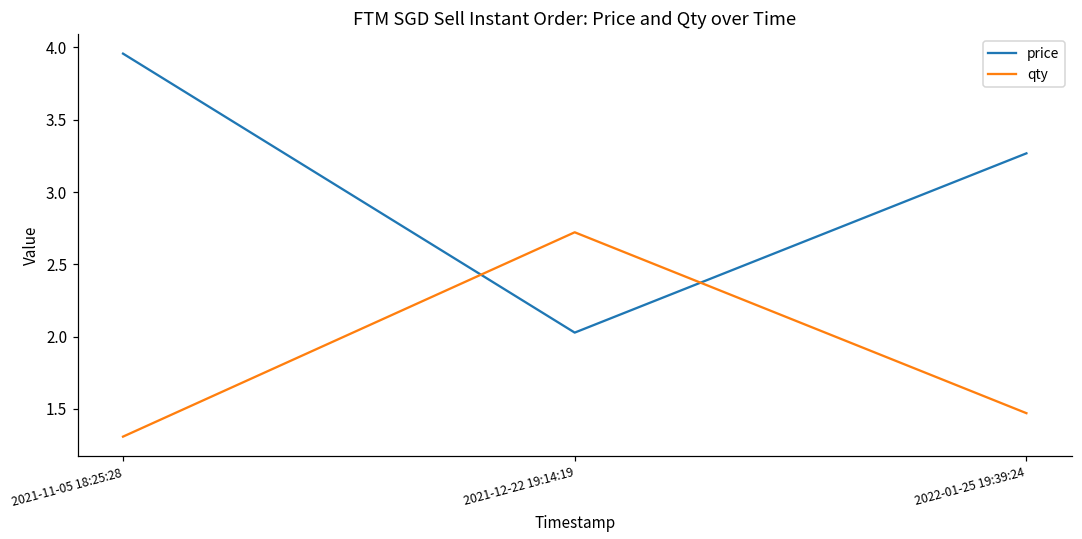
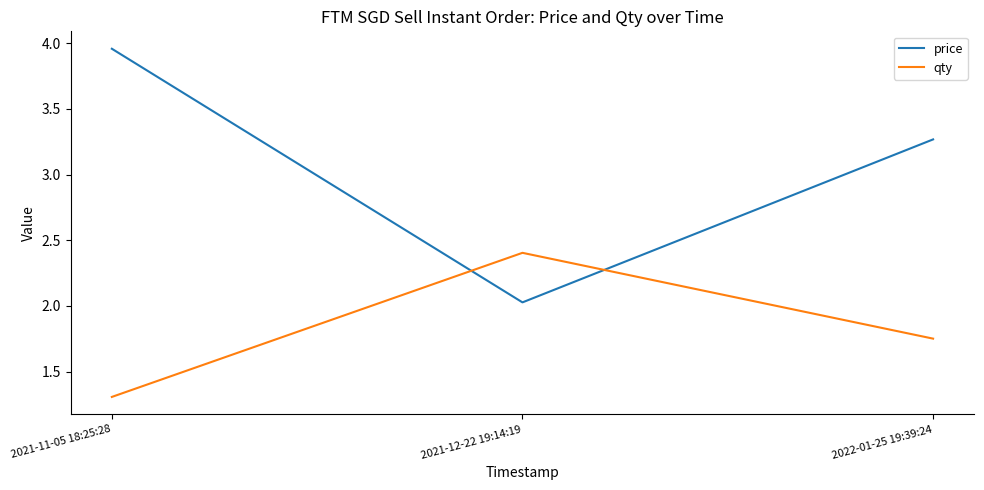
  {
    "price": {
      "2021-11-05 18:25:28": 3.96,
      "2021-12-22 19:14:19": 2.03,
      "2022-01-25 19:39:24": 3.27
    },
    "qty": {
      "2021-11-05 18:25:28": 1.31,
-     "2021-12-22 19:14:19": 2.72,
-     "2022-01-25 19:39:24": 1.47
+     "2021-12-22 19:14:19": 2.40,
+     "2022-01-25 19:39:24": 1.75
    }
  }
